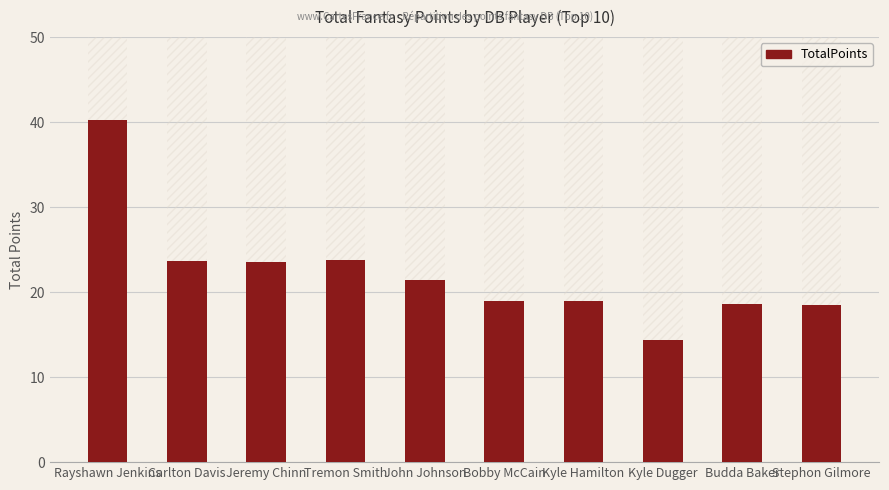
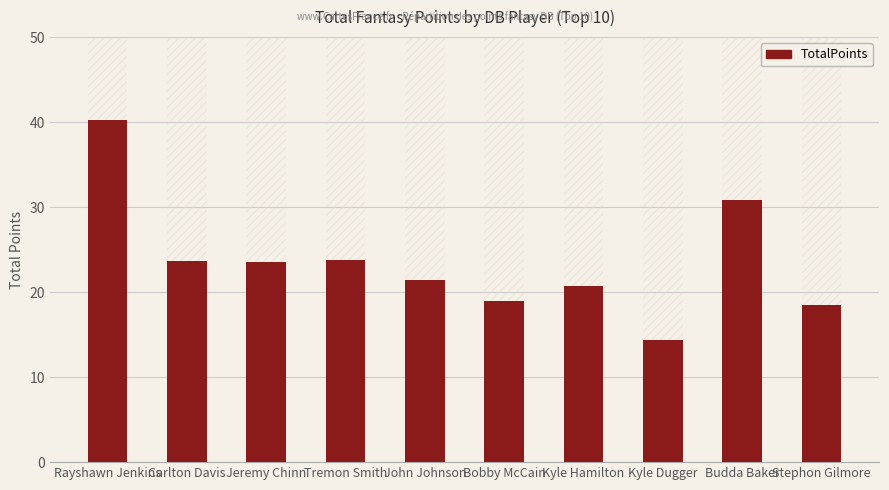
  {
    "TotalPoints": {
-     "Kyle Hamilton": 19,
-     "Budda Baker": 19
+     "Kyle Hamilton": 21,
+     "Budda Baker": 31
    }
  }
